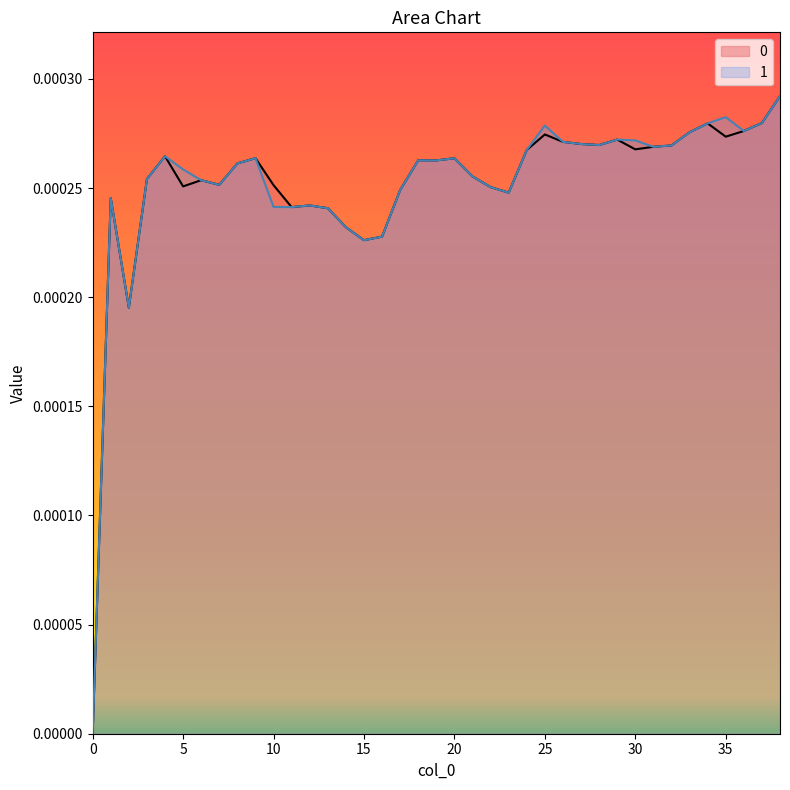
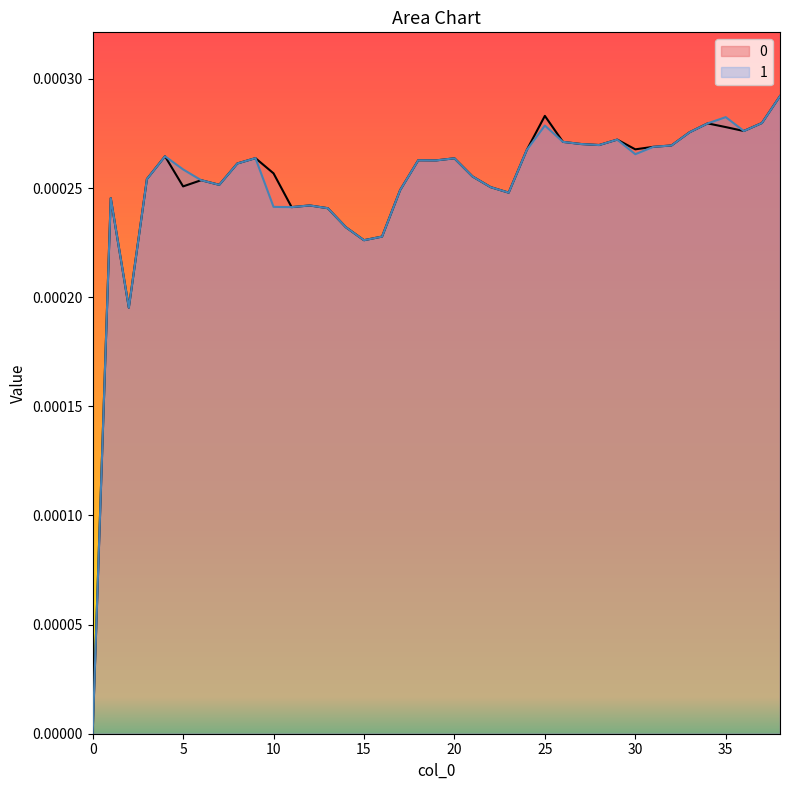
  {
    "0": {
      "5": 0.000251,
-     "10": 0.000251,
-     "25": 0.000275,
+     "10": 0.000257,
+     "25": 0.000283,
      "30": 0.000268,
-     "35": 0.000274
+     "35": 0.000278
    },
    "1": {
      "5": 0.000259,
      "10": 0.000241,
      "25": 0.000279,
-     "30": 0.000272,
+     "30": 0.000265,
      "35": 0.000282
    }
  }
